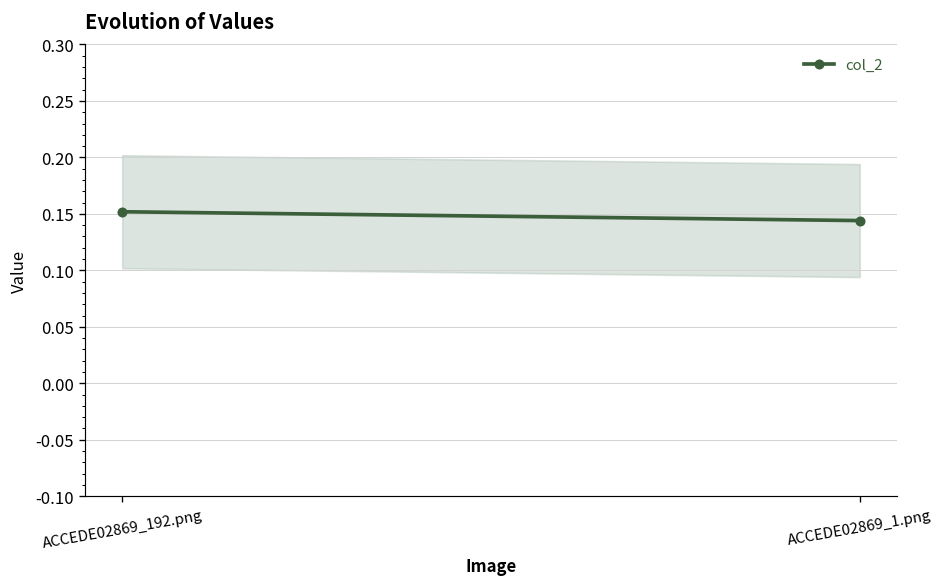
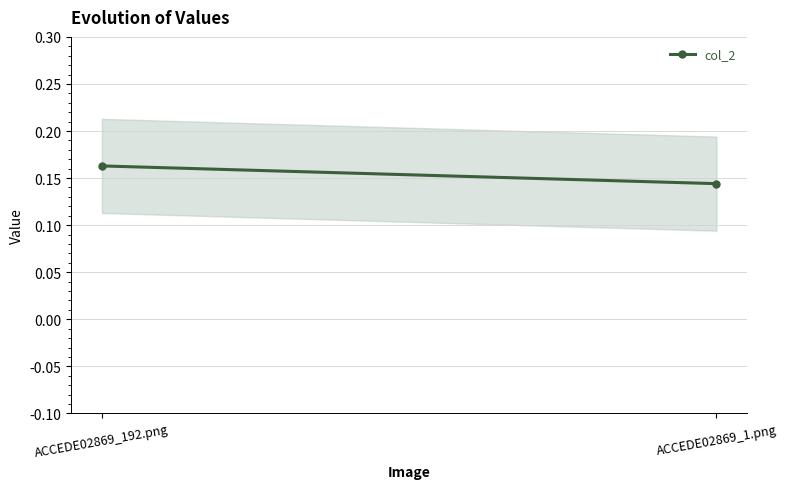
  {
    "col_2": {
-     "ACCEDE02869_192.png": 0.15,
+     "ACCEDE02869_192.png": 0.16,
      "ACCEDE02869_1.png": 0.14
    }
  }
